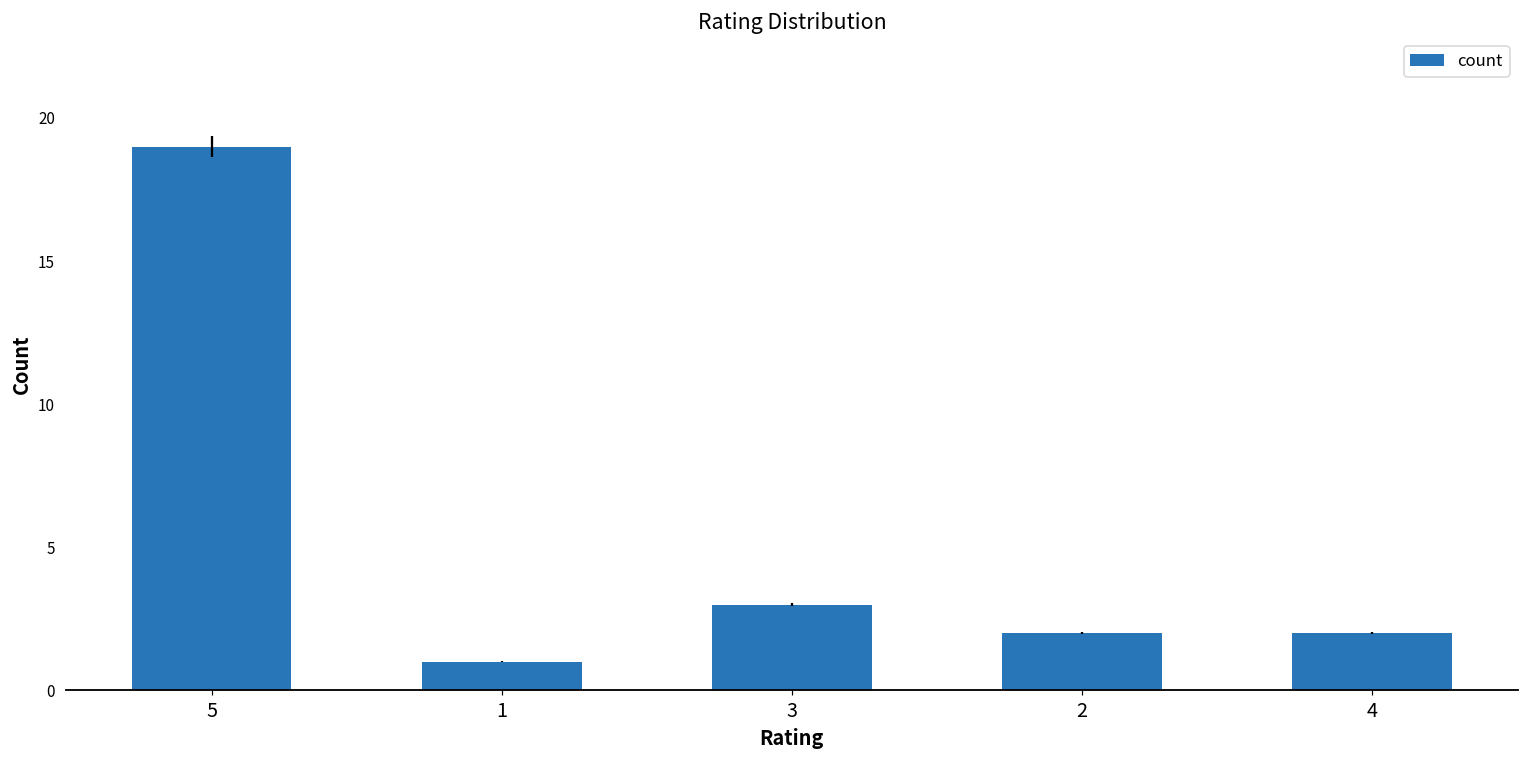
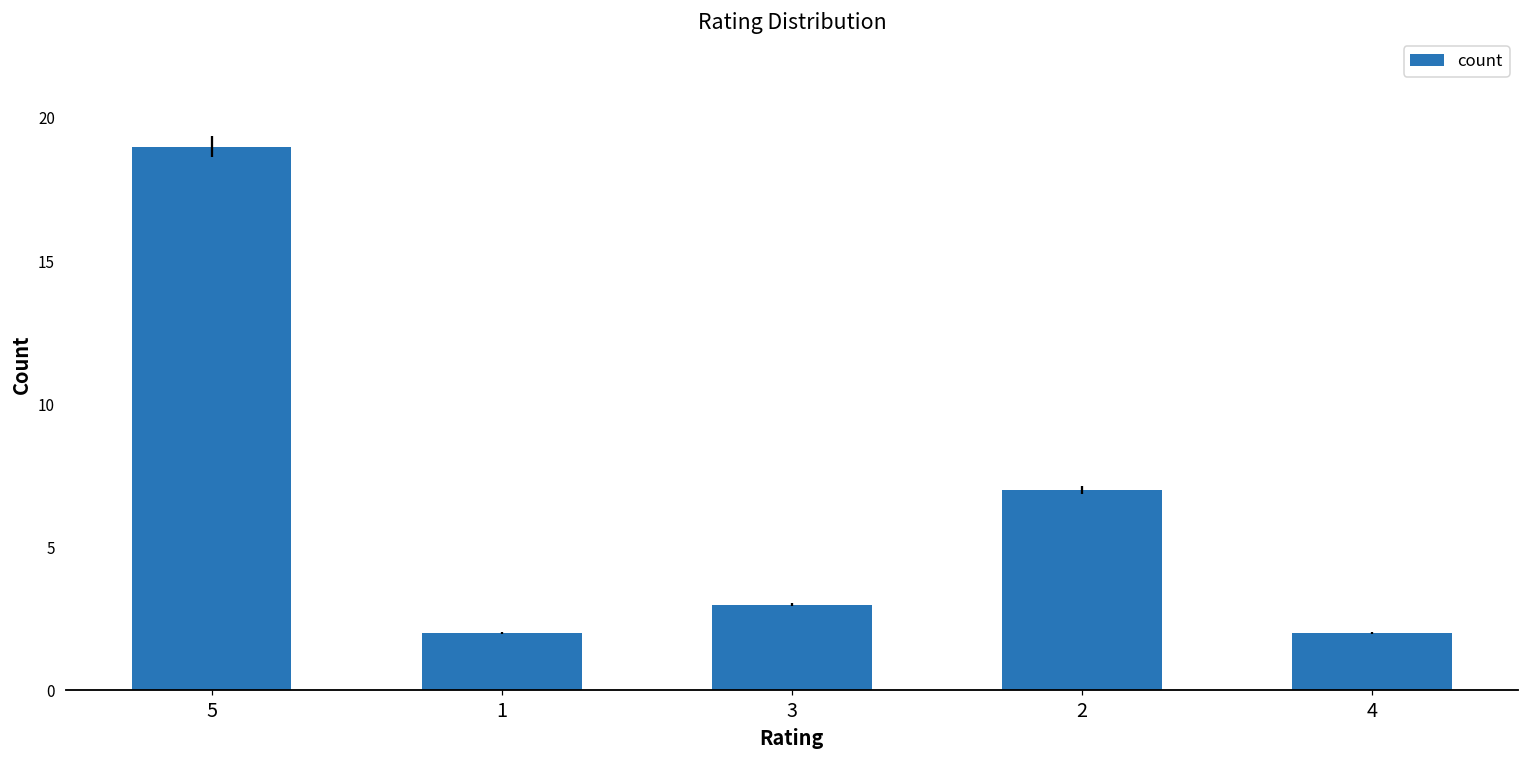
  {
    "5": 19,
-   "1": 1,
+   "1": 2,
    "3": 3,
-   "2": 2,
+   "2": 7,
    "4": 2
  }
